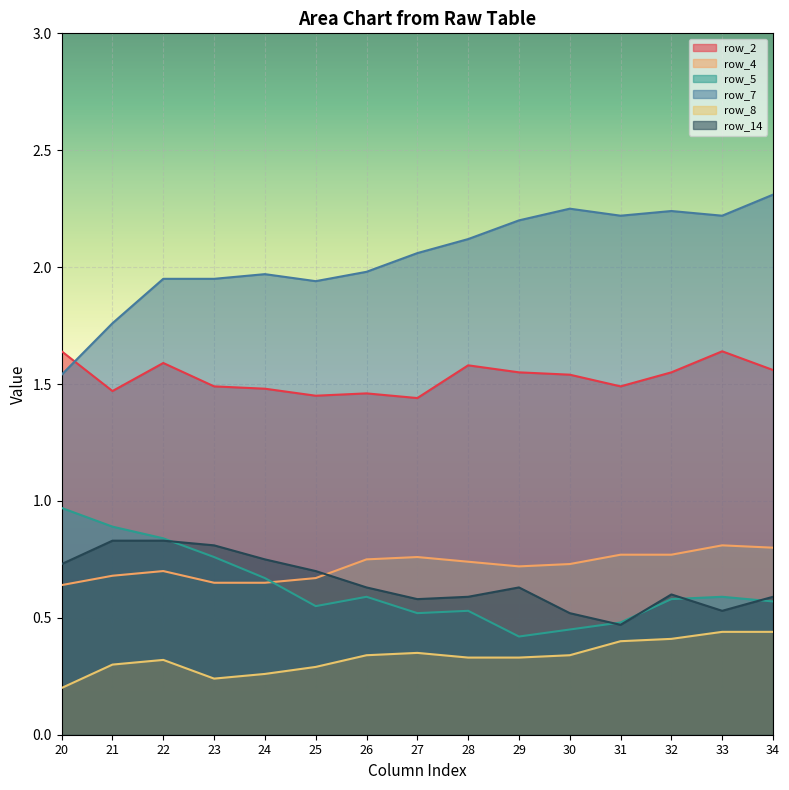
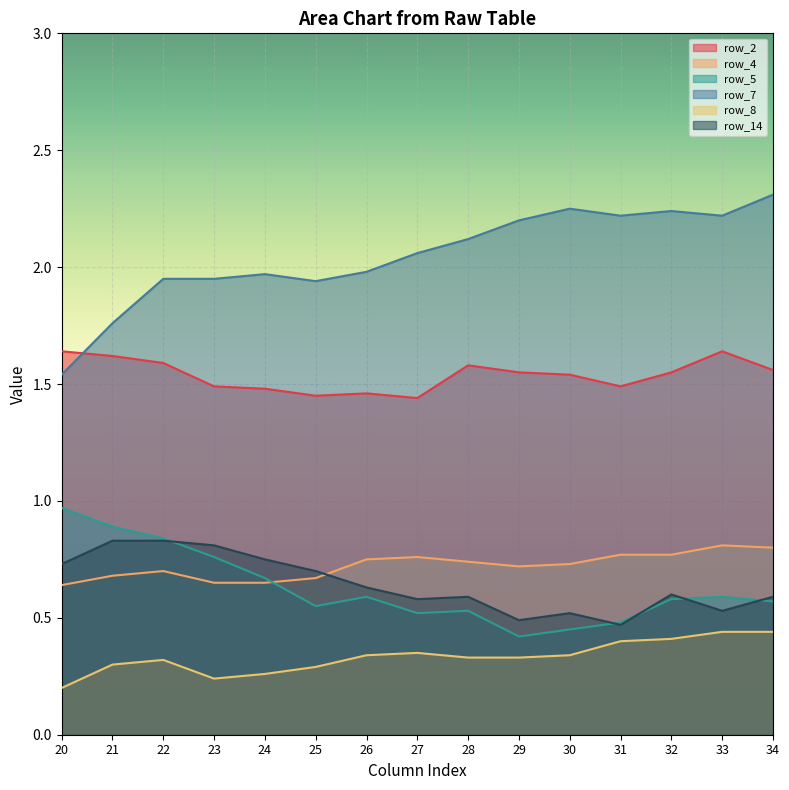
  {
    "row_2": {
      "20": 1.64,
-     "21": 1.47,
+     "21": 1.62,
      "22": 1.59,
      "23": 1.49,
      "24": 1.48,
      "25": 1.45,
      "26": 1.46,
      "27": 1.44,
      "28": 1.58,
      "29": 1.55,
      "30": 1.54,
      "31": 1.49,
      "32": 1.55,
      "33": 1.64,
      "34": 1.56
    },
    "row_14": {
      "20": 0.73,
      "21": 0.83,
      "23": 0.81,
      "24": 0.75,
      "25": 0.70,
      "26": 0.63,
      "27": 0.58,
      "28": 0.59,
-     "29": 0.63,
+     "29": 0.49,
      "30": 0.52,
      "32": 0.60,
      "33": 0.53,
      "34": 0.59
    }
  }
